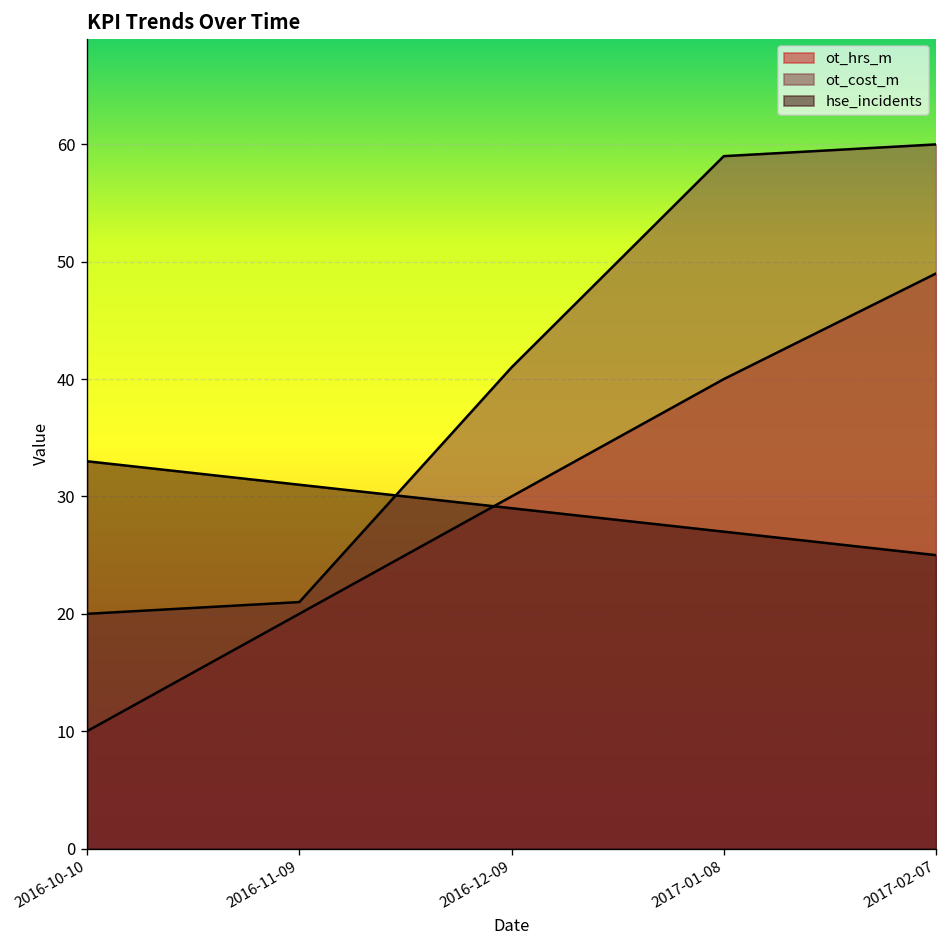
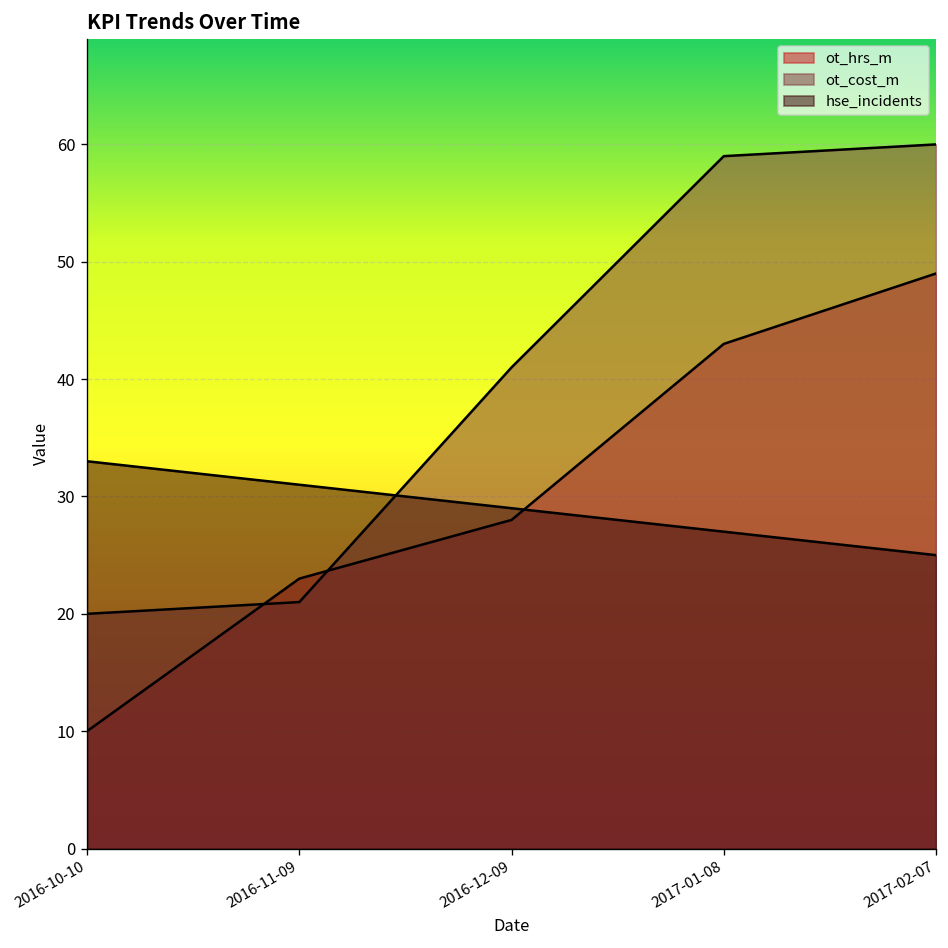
  {
    "ot_hrs_m": {
      "2016-10-10": 10,
-     "2016-11-09": 20,
-     "2016-12-09": 30,
-     "2017-01-08": 40,
+     "2016-11-09": 23,
+     "2016-12-09": 28,
+     "2017-01-08": 43,
      "2017-02-07": 49
    },
    "ot_cost_m": {
      "2016-10-10": 20,
      "2016-11-09": 21,
      "2016-12-09": 41,
      "2017-01-08": 59,
      "2017-02-07": 60
    },
    "hse_incidents": {
      "2016-10-10": 33,
      "2016-11-09": 31,
      "2016-12-09": 29,
      "2017-01-08": 27,
      "2017-02-07": 25
    }
  }
